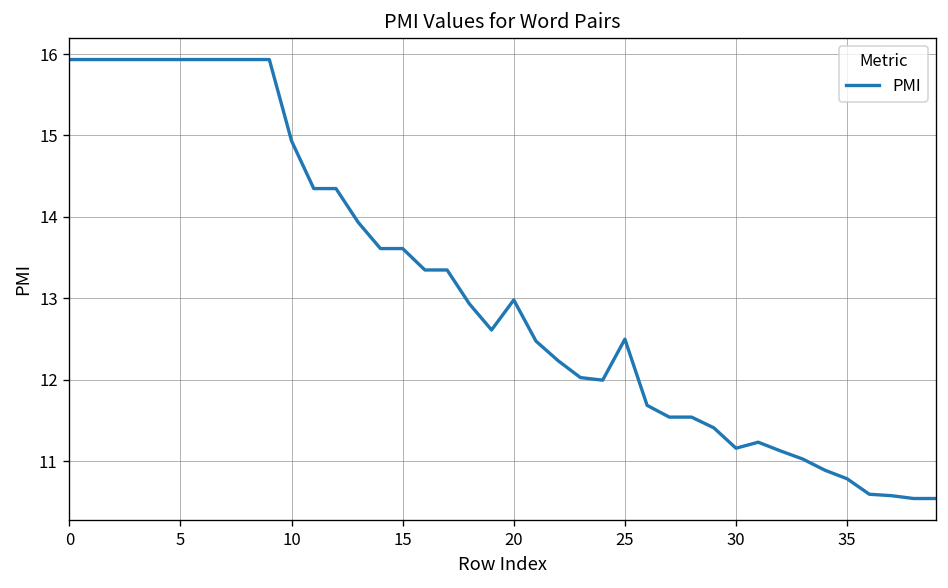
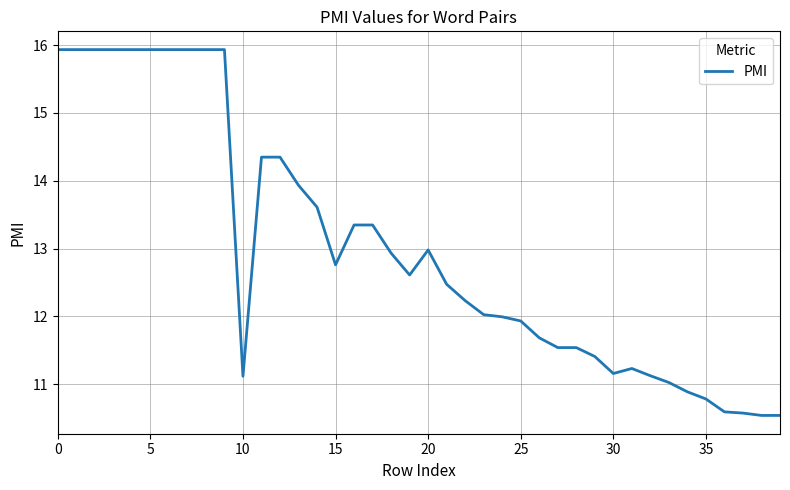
  {
    "0": 15.9,
    "5": 15.9,
-   "10": 14.9,
-   "15": 13.6,
+   "10": 11.1,
+   "15": 12.8,
    "20": 13.0,
-   "25": 12.5,
+   "25": 11.9,
    "30": 11.2,
    "35": 10.8
  }
